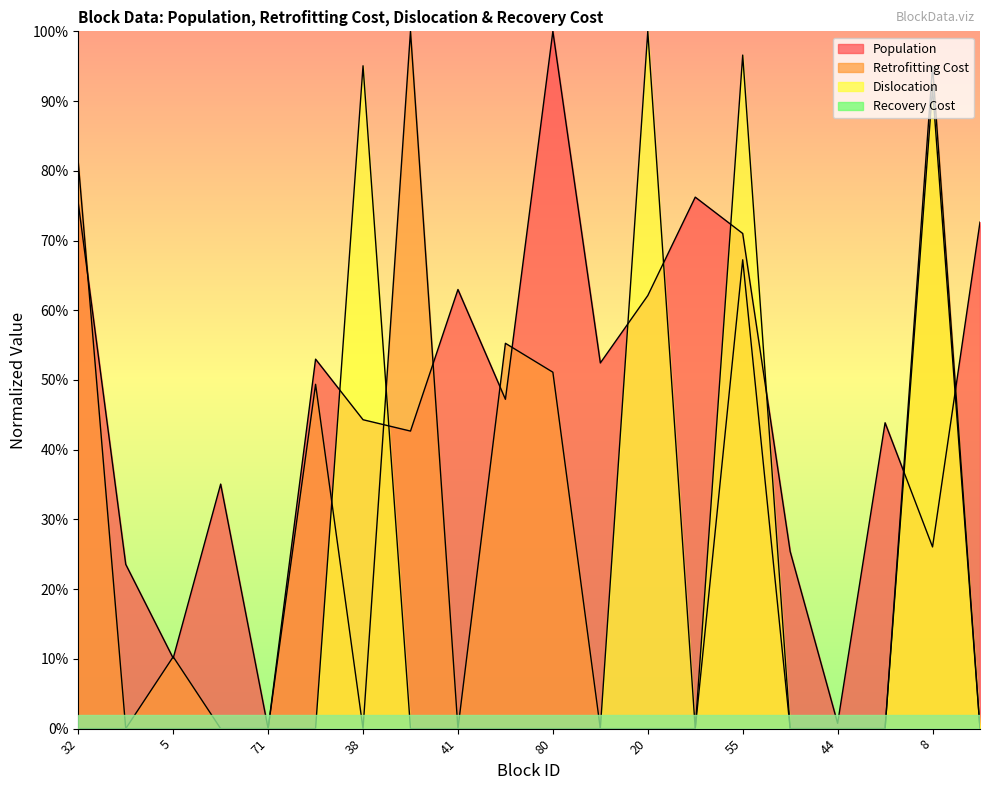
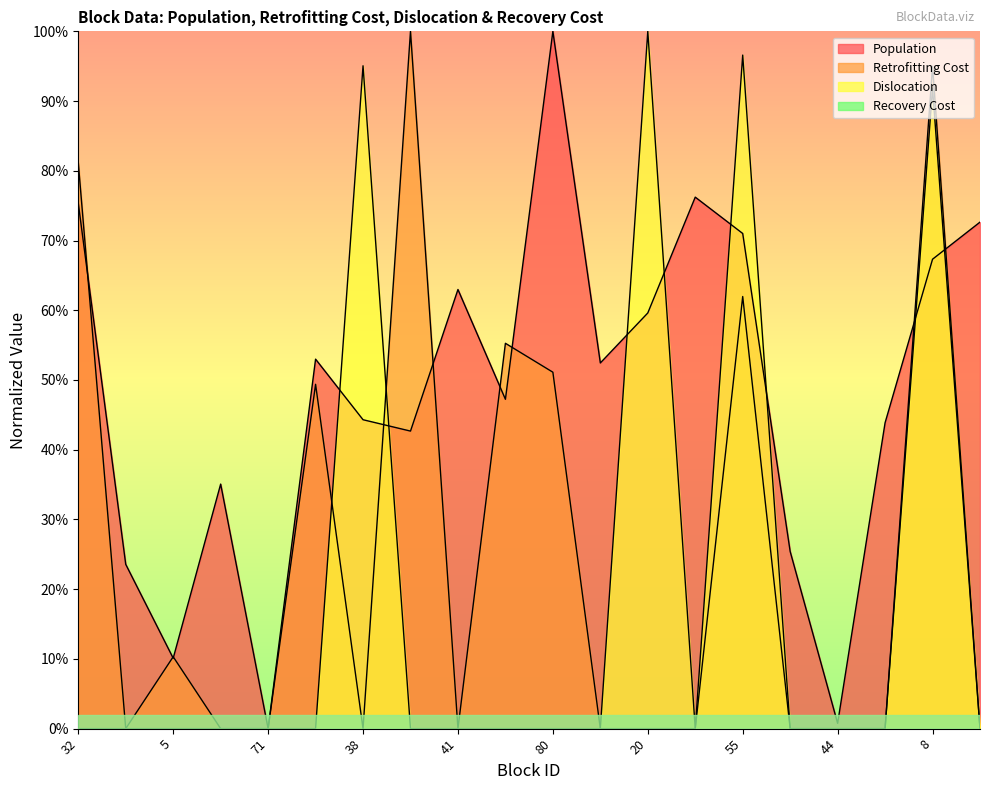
  {
    "Population": {
      "32": "75%",
      "38": "44%",
      "41": "63%",
      "80": "100%",
-     "20": "62%",
+     "20": "60%",
      "55": "71%",
-     "8": "26%"
+     "8": "67%"
    },
    "Retrofitting Cost": {
      "32": "81%",
      "80": "51%",
-     "55": "67%"
+     "55": "62%"
    },
    "Dislocation": {
      "38": "95%",
      "20": "100%",
      "55": "97%"
    }
  }
